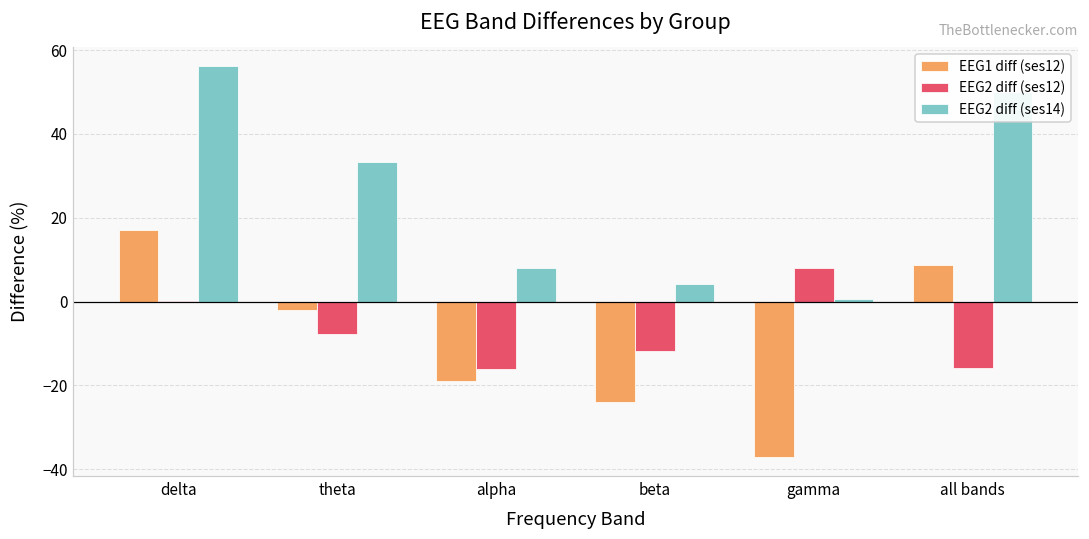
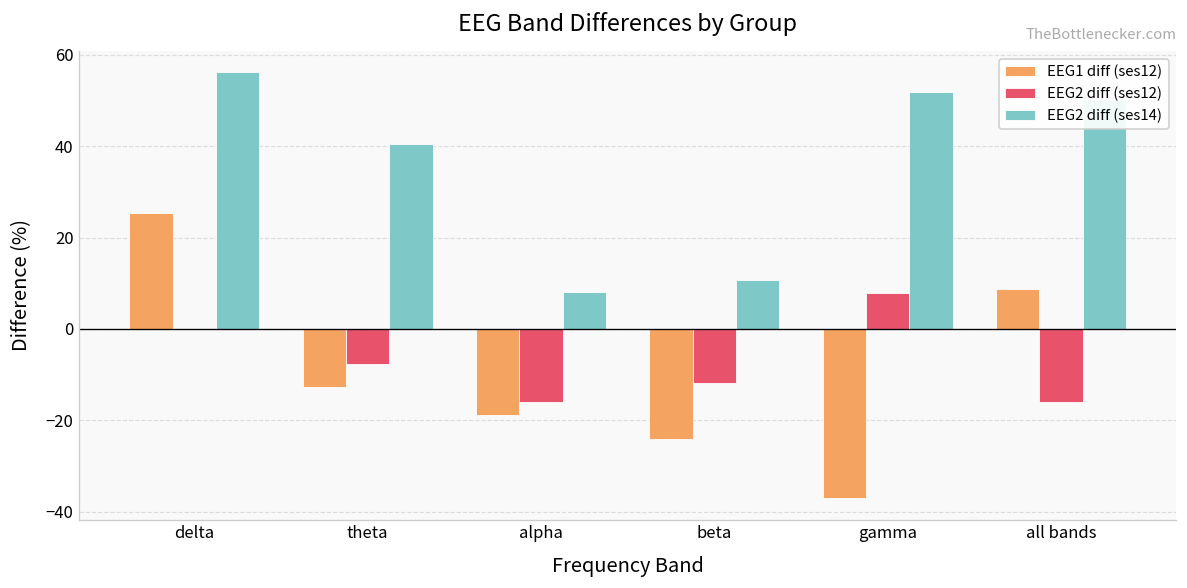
  {
    "EEG1 diff (ses12)": {
-     "delta": 17,
-     "theta": -2,
+     "delta": 25,
+     "theta": -13,
      "alpha": -19,
      "beta": -24,
      "gamma": -37,
      "all bands": 9
    },
    "EEG2 diff (ses12)": {
      "theta": -8,
      "alpha": -16,
      "beta": -12,
      "gamma": 8,
      "all bands": -16
    },
    "EEG2 diff (ses14)": {
      "delta": 56,
-     "theta": 33,
+     "theta": 41,
      "alpha": 8,
-     "beta": 4,
-     "gamma": 1
+     "beta": 11,
+     "gamma": 52
    }
  }
